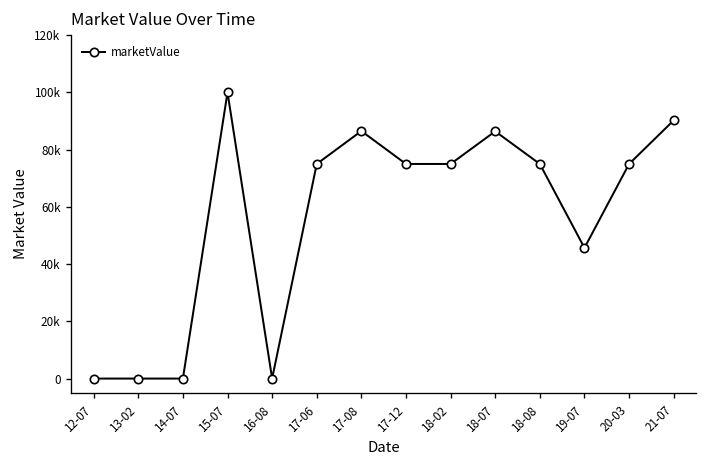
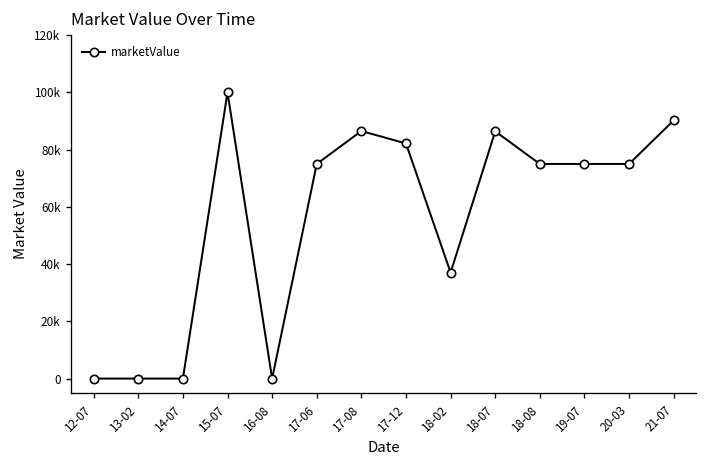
  {
    "12-07": 0,
    "13-02": 0,
    "14-07": 0,
    "15-07": 100000,
    "16-08": 0,
    "17-06": 75000,
    "17-08": 87000,
-   "17-12": 75000,
-   "18-02": 75000,
+   "17-12": 82000,
+   "18-02": 37000,
    "18-07": 86000,
    "18-08": 75000,
-   "19-07": 46000,
+   "19-07": 75000,
    "20-03": 75000,
    "21-07": 90000
  }
